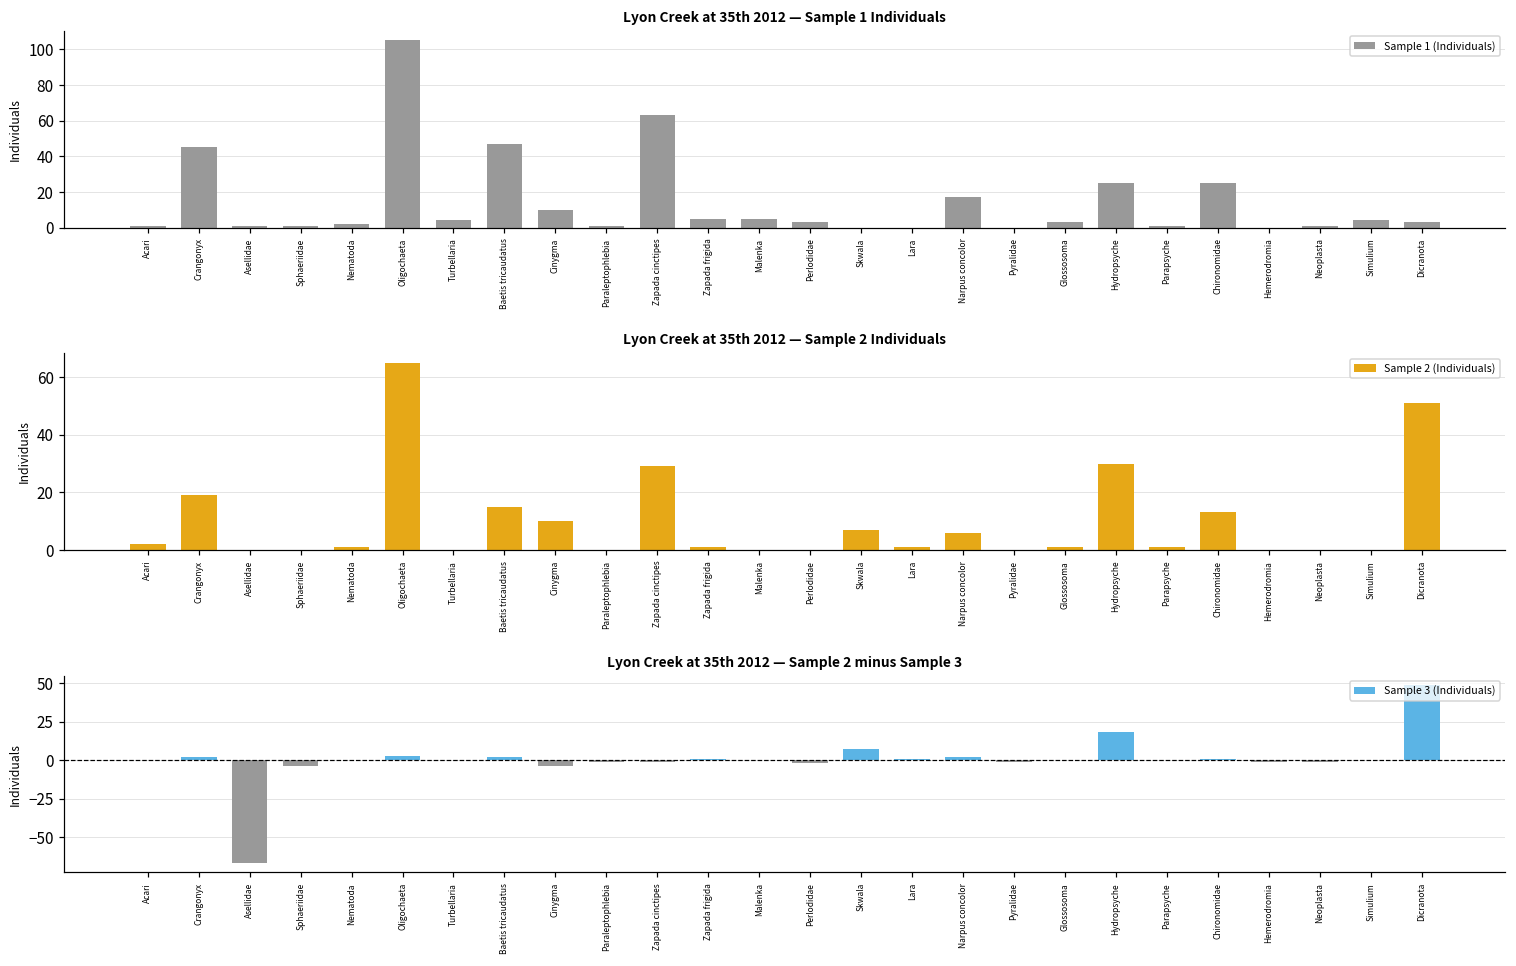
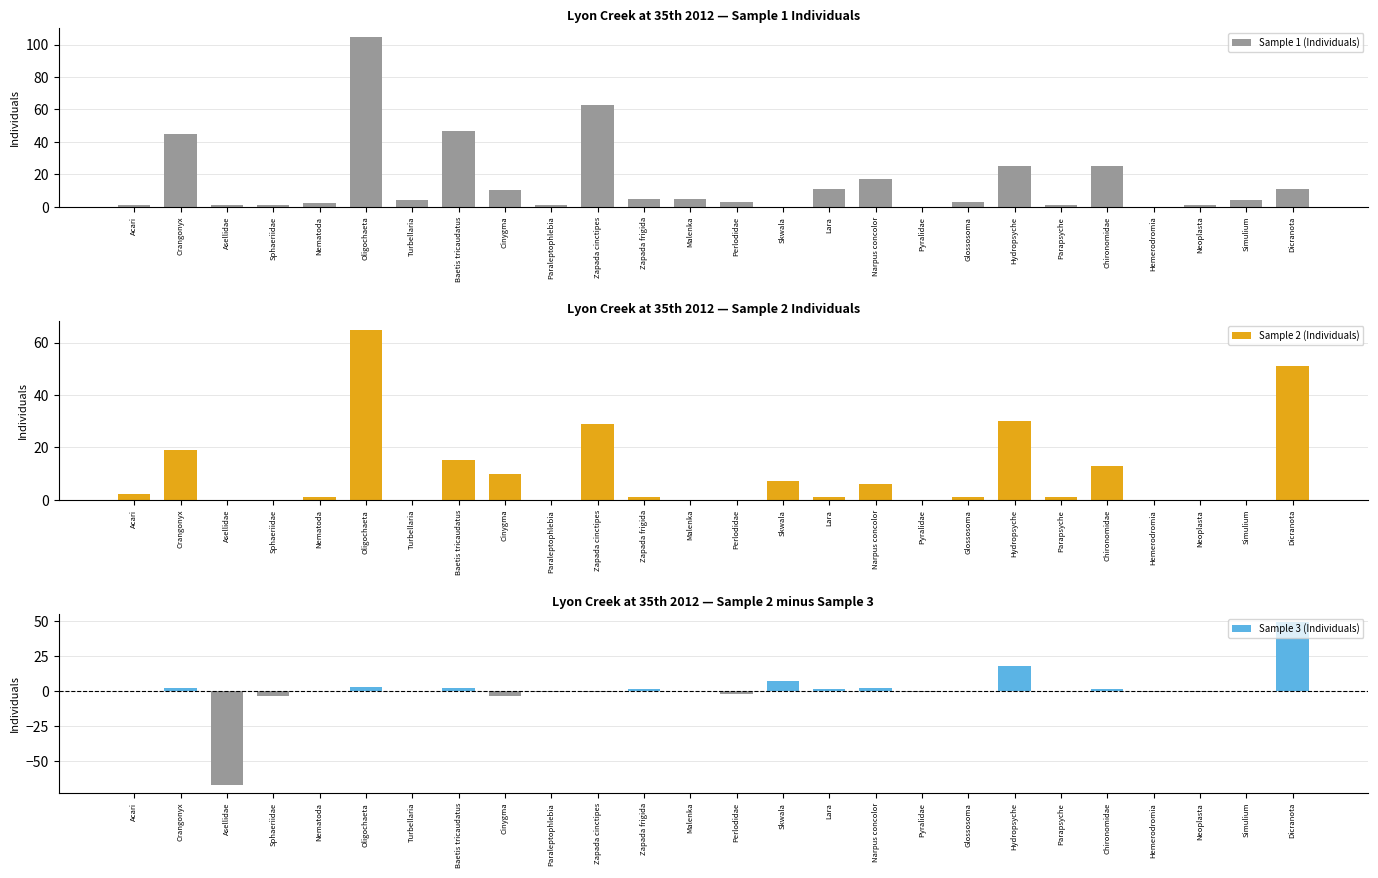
  {
    "Lyon Creek at 35th 2012 — Sample 1 Individuals": {
      "Crangonyx": 45,
      "Nematoda": 2,
      "Oligochaeta": 105,
      "Turbellaria": 4,
      "Baetis tricaudatus": 47,
      "Cinygma": 10,
      "Zapada cinctipes": 63,
      "Zapada frigida": 5,
      "Malenka": 5,
      "Perlodidae": 3,
      "Skwala": 0,
-     "Lara": 0,
+     "Lara": 11,
      "Narpus concolor": 17,
      "Pyralidae": 0,
      "Glossosoma": 3,
      "Hydropsyche": 25,
      "Chironomidae": 25,
      "Hemerodromia": 0,
      "Simulium": 4,
-     "Dicranota": 3
+     "Dicranota": 11
    },
    "Lyon Creek at 35th 2012 — Sample 2 Individuals": {
      "Acari": 2,
      "Crangonyx": 19,
      "Asellidae": 0,
      "Sphaeriidae": 0,
      "Nematoda": 1,
      "Oligochaeta": 65,
      "Turbellaria": 0,
      "Baetis tricaudatus": 15,
      "Cinygma": 10,
      "Paraleptophlebia": 0,
      "Zapada cinctipes": 29,
      "Zapada frigida": 1,
      "Malenka": 0,
      "Perlodidae": 0,
      "Skwala": 7,
      "Lara": 1,
      "Narpus concolor": 6,
      "Pyralidae": 0,
      "Glossosoma": 1,
      "Hydropsyche": 30,
      "Parapsyche": 1,
      "Chironomidae": 13,
      "Hemerodromia": 0,
      "Neoplasta": 0,
      "Simulium": 0,
      "Dicranota": 51
    },
    "Lyon Creek at 35th 2012 — Sample 2 minus Sample 3": {
      "Acari": 0,
      "Crangonyx": 2,
      "Asellidae": -67,
      "Sphaeriidae": -4,
      "Nematoda": 0,
      "Oligochaeta": 3,
      "Turbellaria": 0,
      "Baetis tricaudatus": 2,
      "Cinygma": -4,
      "Malenka": 0,
      "Perlodidae": -2,
      "Skwala": 7,
      "Narpus concolor": 2,
      "Glossosoma": 0,
      "Hydropsyche": 18,
      "Parapsyche": 0,
      "Simulium": 0
    }
  }
